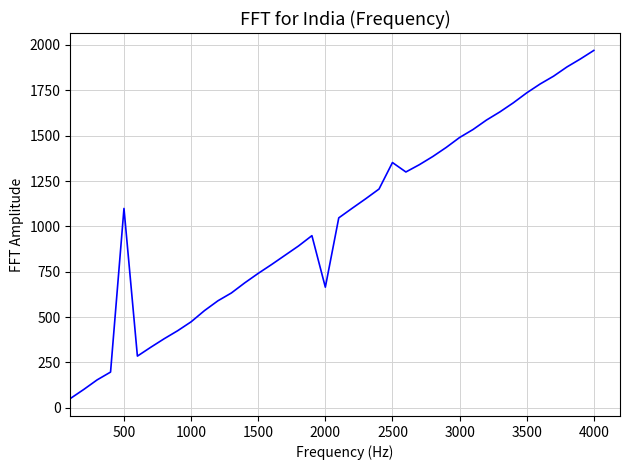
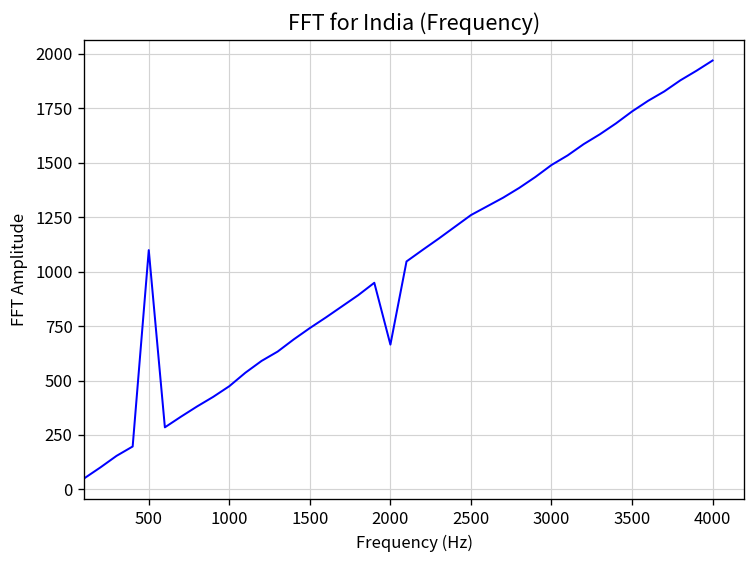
  {
    "500": 1100,
    "1000": 470,
    "1500": 740,
    "2000": 670,
-   "2500": 1350,
+   "2500": 1260,
    "3000": 1490,
    "3500": 1740,
    "4000": 1970
  }
